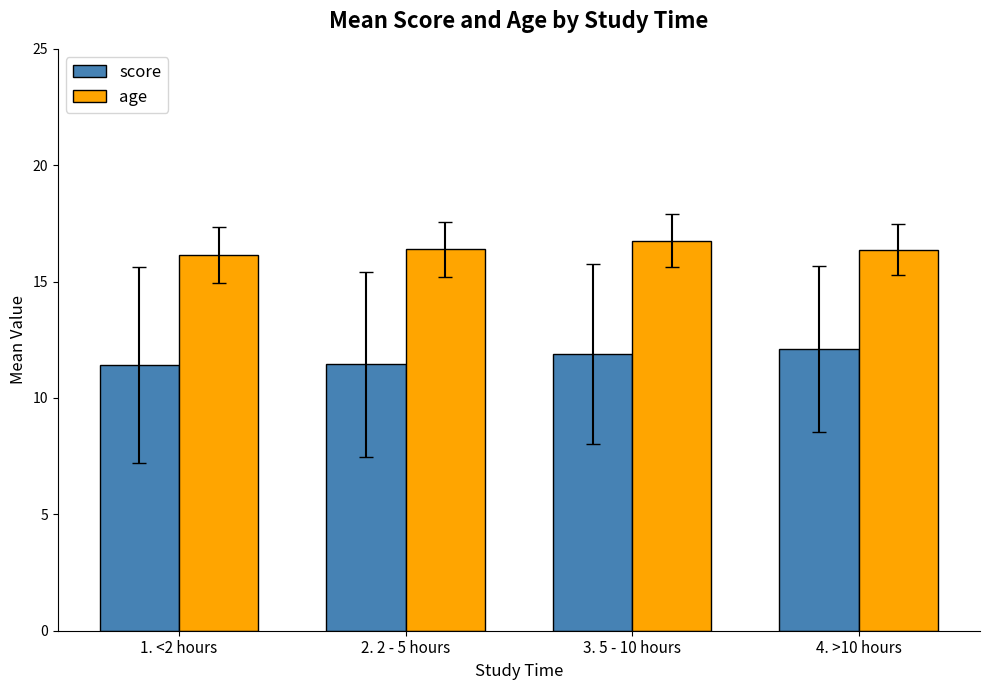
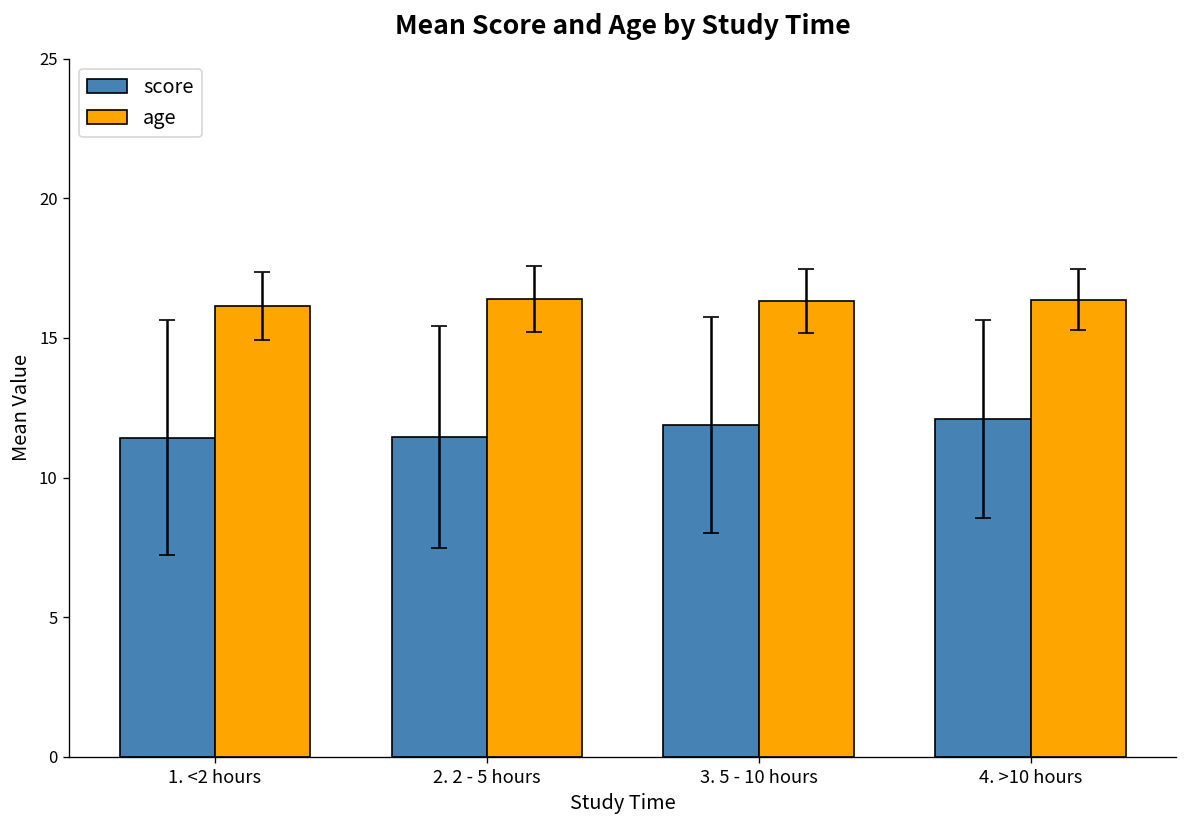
  {
    "age": {
      "1. <2 hours": 16.1,
      "2. 2 - 5 hours": 16.4,
-     "3. 5 - 10 hours": 16.8,
+     "3. 5 - 10 hours": 16.3,
      "4. >10 hours": 16.4
    }
  }
